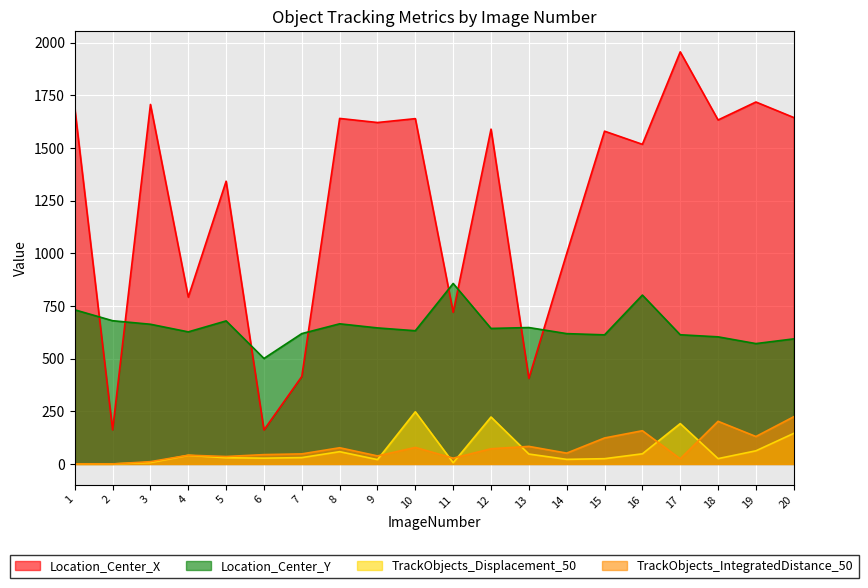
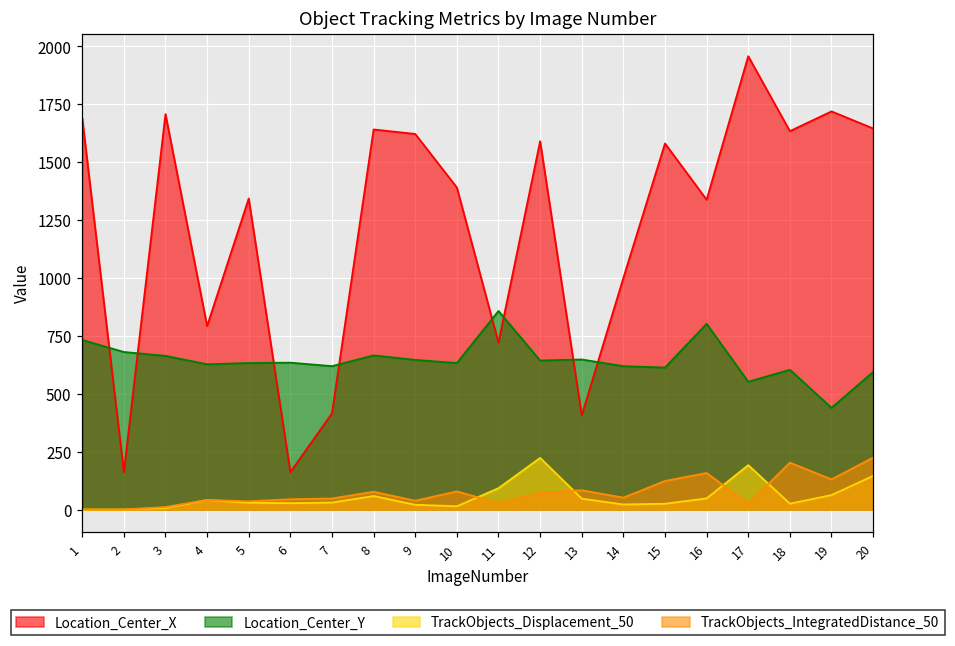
  {
    "Location_Center_X": {
      "1": 1690,
      "2": 160,
      "3": 1710,
      "4": 790,
      "5": 1340,
      "6": 160,
      "7": 420,
      "8": 1640,
      "9": 1620,
-     "10": 1640,
+     "10": 1390,
      "11": 720,
      "12": 1590,
      "13": 410,
      "14": 1000,
      "15": 1580,
-     "16": 1520,
+     "16": 1340,
      "17": 1960,
      "18": 1630,
      "19": 1720,
      "20": 1640
    },
    "Location_Center_Y": {
      "1": 730,
      "2": 680,
      "3": 660,
      "4": 630,
-     "5": 680,
-     "6": 500,
+     "5": 630,
+     "6": 630,
      "7": 620,
      "8": 670,
      "9": 650,
      "10": 630,
      "11": 860,
      "12": 640,
      "13": 650,
      "14": 620,
      "15": 610,
      "16": 800,
-     "17": 610,
+     "17": 550,
      "18": 600,
-     "19": 570,
+     "19": 440,
      "20": 590
    },
    "TrackObjects_Displacement_50": {
      "6": 30,
      "7": 30,
      "8": 60,
      "9": 20,
-     "10": 250,
-     "11": 10,
+     "10": 10,
+     "11": 90,
      "12": 220,
      "13": 50,
      "14": 20,
      "15": 20,
      "16": 50,
      "17": 190,
      "18": 30,
      "19": 60,
      "20": 150
    },
    "TrackObjects_IntegratedDistance_50": {
      "6": 40,
      "7": 50,
      "8": 80,
      "9": 40,
      "10": 80,
      "11": 30,
      "12": 70,
      "13": 80,
      "14": 50,
      "15": 120,
      "16": 160,
      "17": 20,
      "18": 200,
      "19": 130,
      "20": 220
    }
  }
